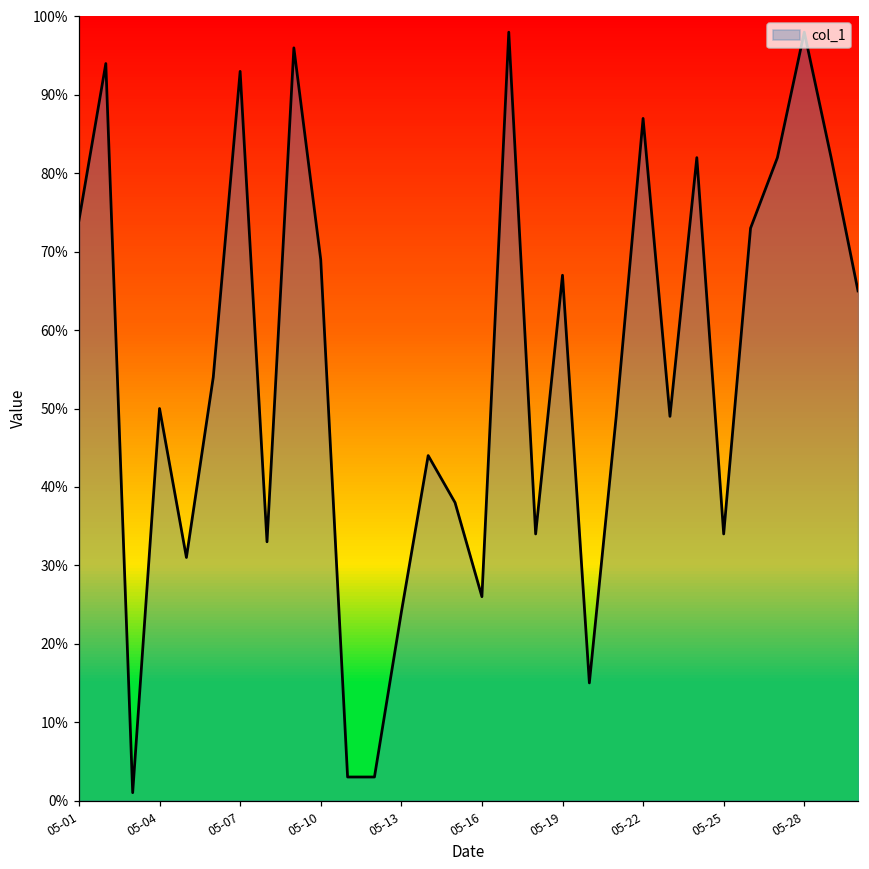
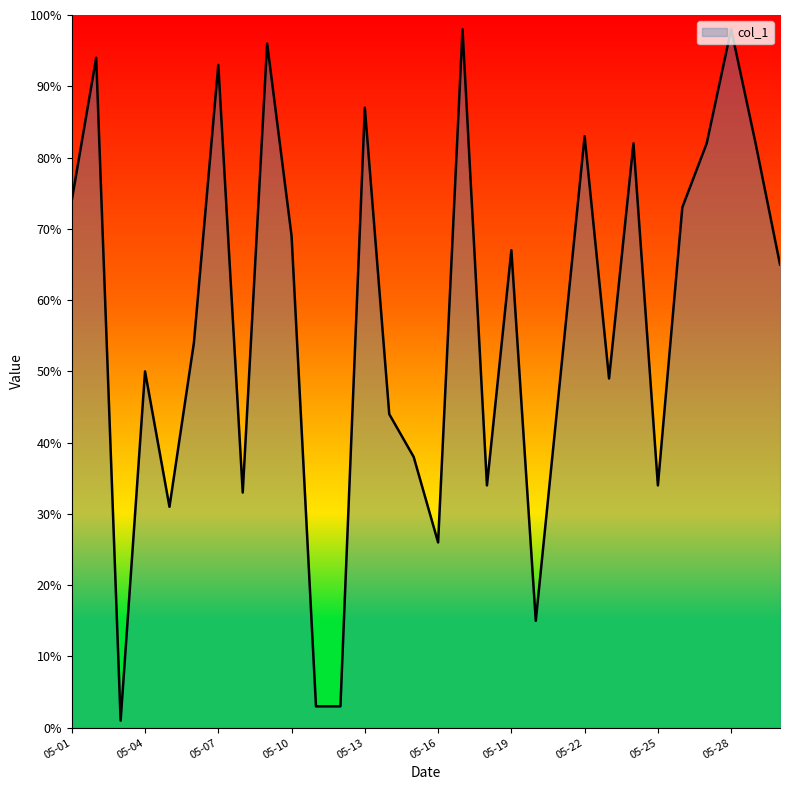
  {
    "05-01": "74%",
    "05-04": "50%",
    "05-07": "93%",
    "05-10": "69%",
-   "05-13": "24%",
+   "05-13": "87%",
    "05-16": "26%",
    "05-19": "67%",
-   "05-22": "87%",
+   "05-22": "83%",
    "05-25": "34%"
  }
